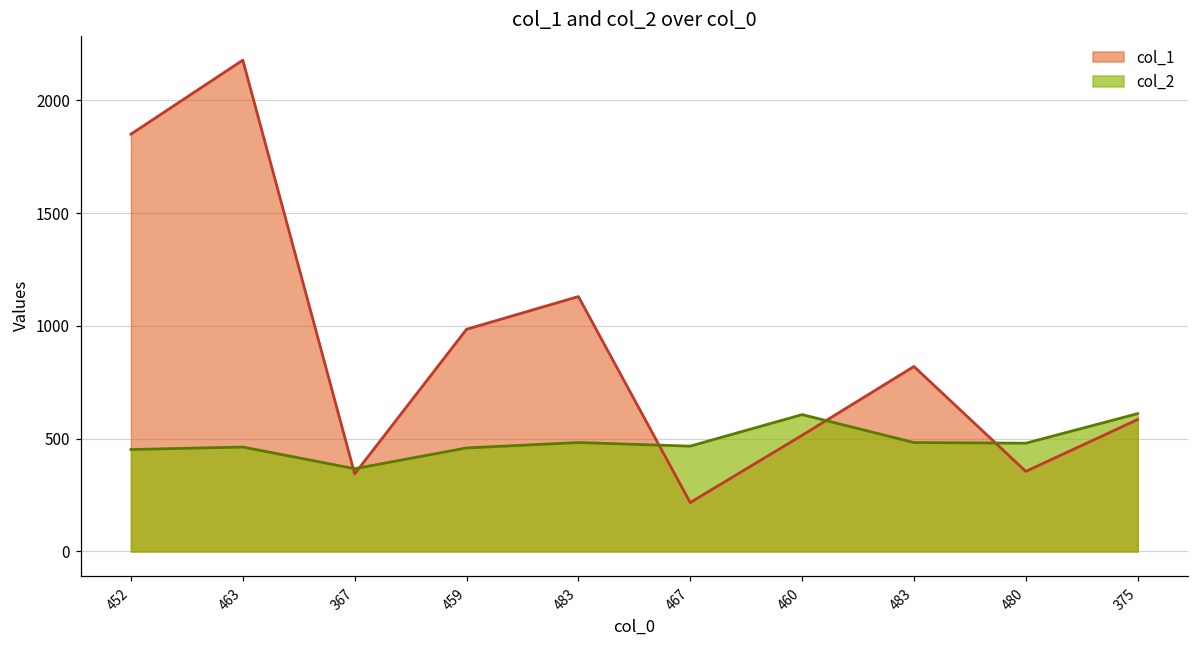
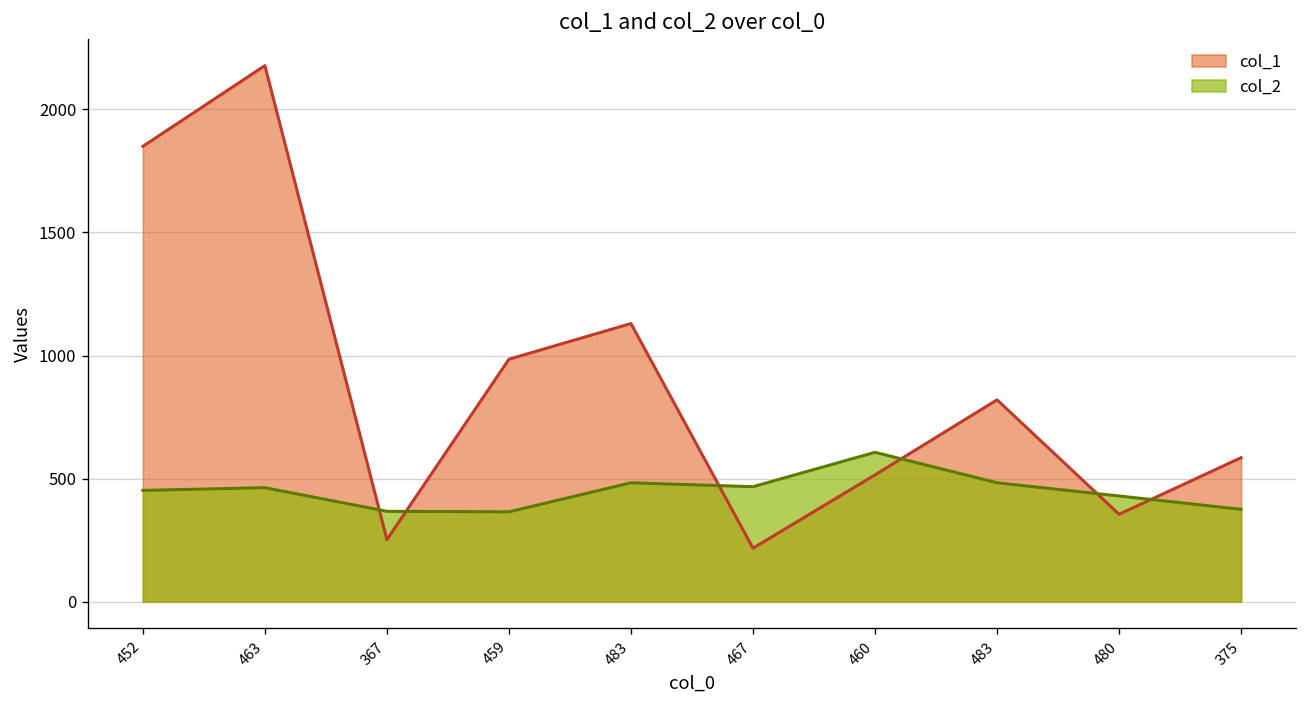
  {
    "col_1": {
      "452": 1850,
      "463": 2180,
-     "367": 340,
+     "367": 250,
      "459": 990,
      "467": 220,
      "460": 520,
      "480": 360,
      "375": 590
    },
    "col_2": {
      "452": 450,
      "463": 460,
      "367": 370,
-     "459": 460,
+     "459": 360,
      "467": 470,
      "460": 610,
-     "480": 480,
-     "375": 610
+     "480": 430,
+     "375": 380
    }
  }
